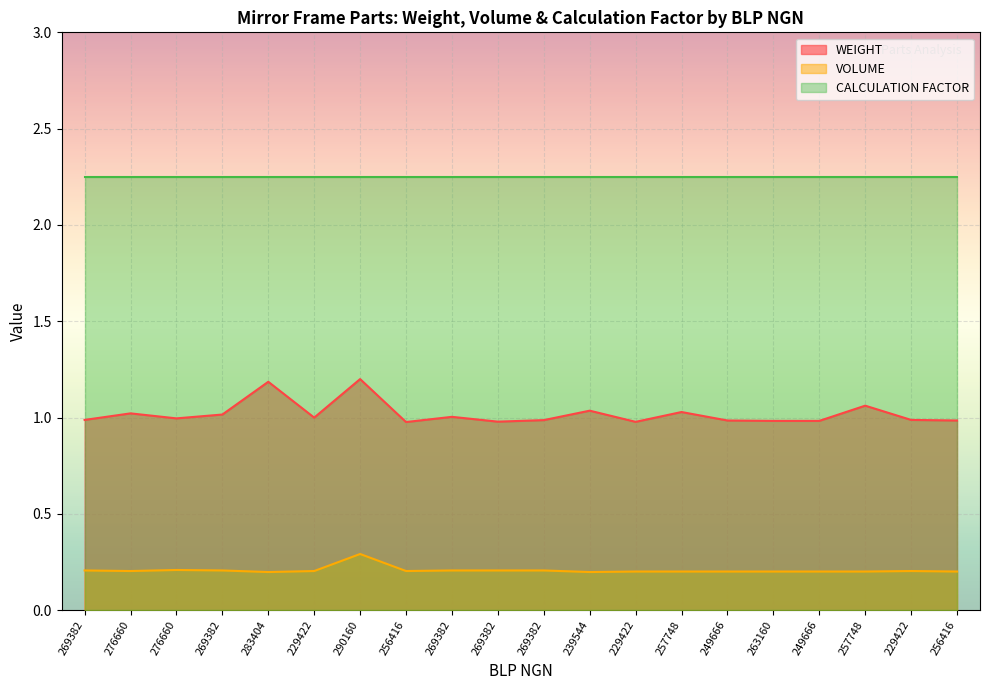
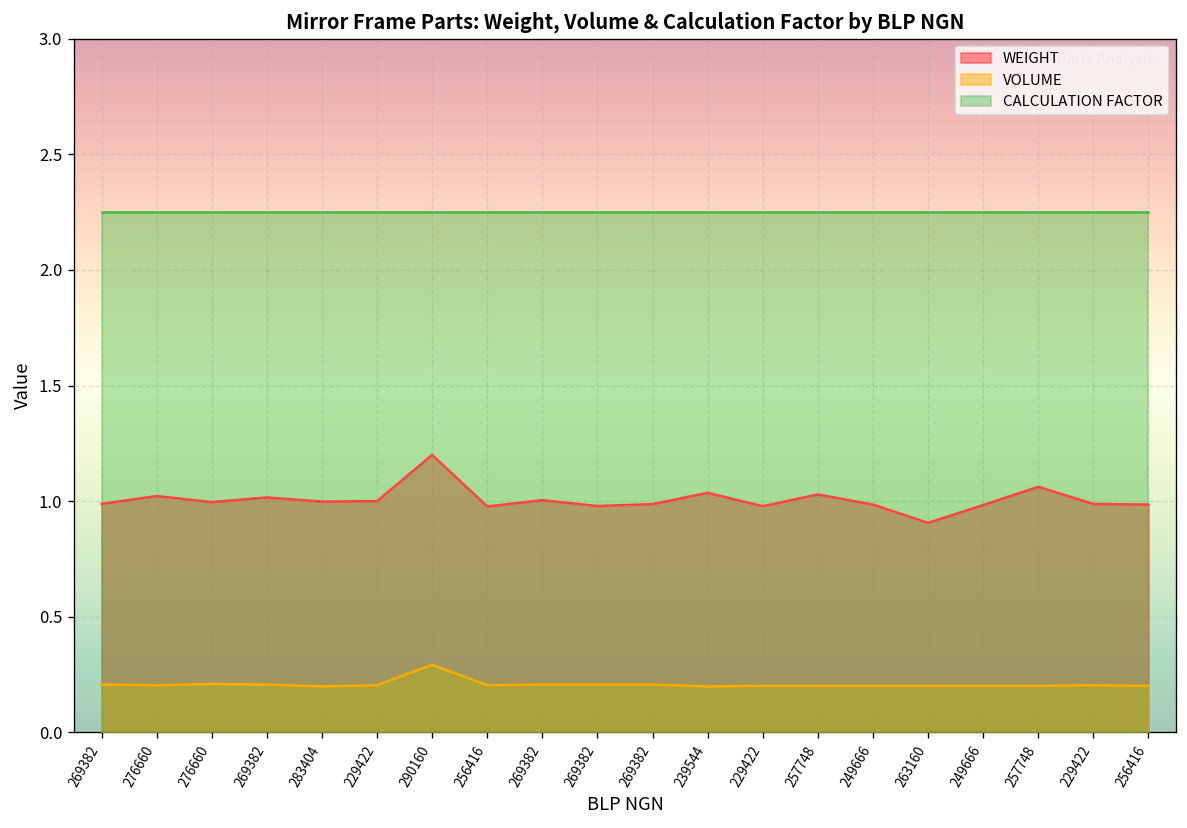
  {
    "WEIGHT": {
-     "283404": 1.19,
+     "283404": 1.00,
      "290160": 1.20,
      "239544": 1.04,
-     "263160": 0.98
+     "263160": 0.91
    },
    "VOLUME": {
      "283404": 0.20,
      "290160": 0.29,
      "239544": 0.20,
      "263160": 0.20
    },
    "CALCULATION FACTOR": {
      "283404": 2.25,
      "290160": 2.25,
      "239544": 2.25,
      "263160": 2.25
    }
  }
